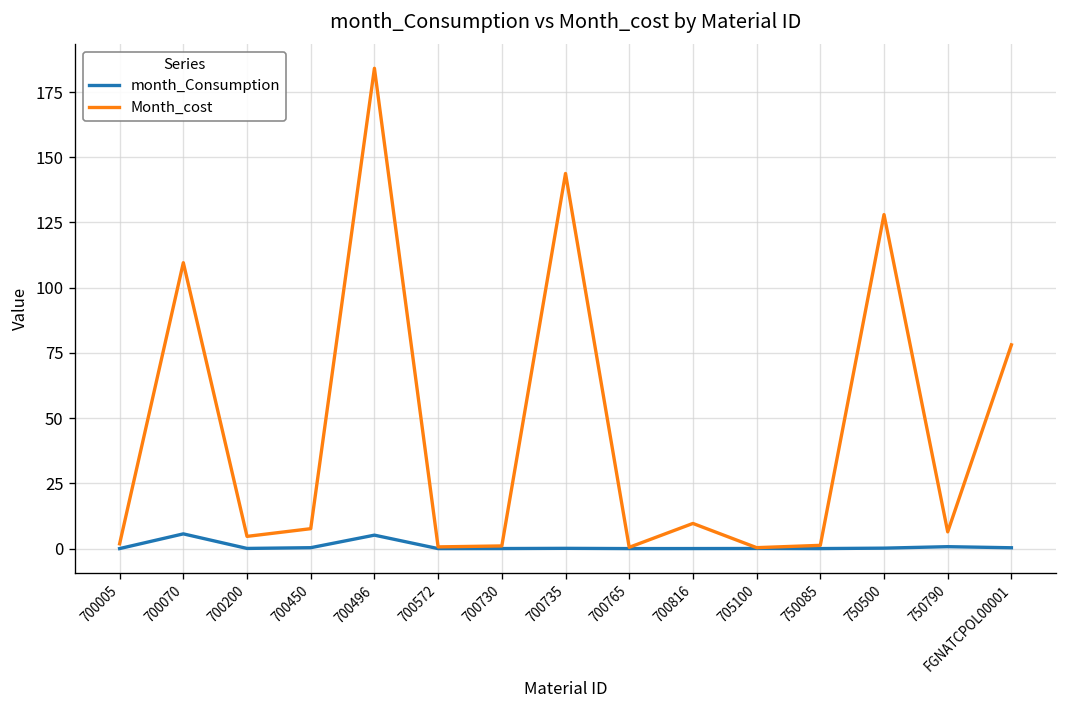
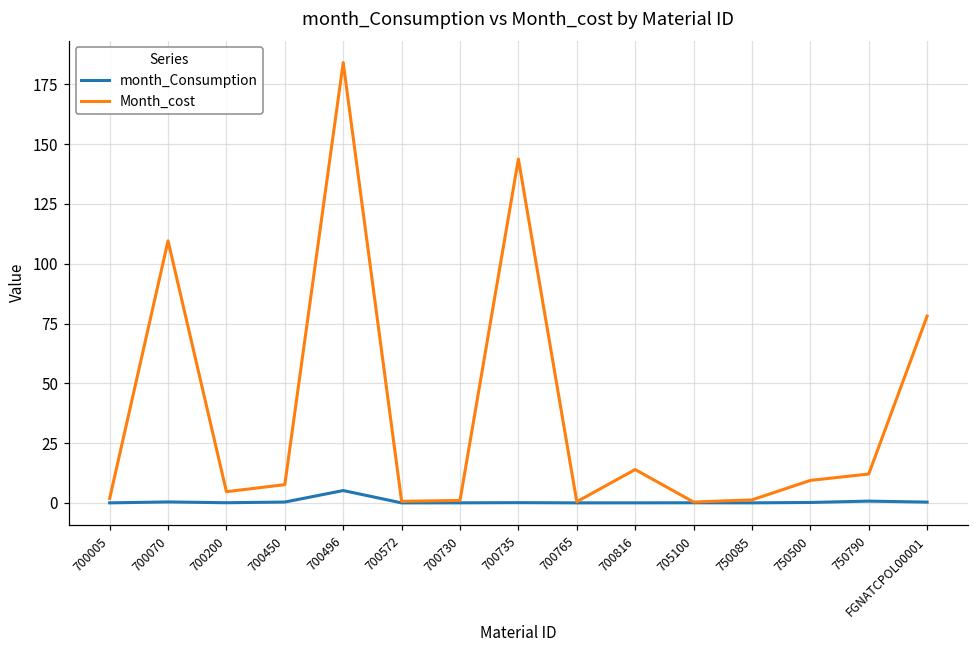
  {
    "month_Consumption": {
      "700005": 0,
-     "700070": 6,
+     "700070": 0,
      "700200": 0,
      "700450": 0,
      "700496": 5,
      "700735": 0,
      "700816": 0,
      "750085": 0,
      "750500": 0,
      "750790": 1,
      "FGNATCPOL00001": 0
    },
    "Month_cost": {
      "700005": 2,
      "700070": 110,
      "700200": 5,
      "700450": 8,
      "700496": 184,
      "700735": 144,
-     "700816": 10,
+     "700816": 14,
      "750085": 1,
-     "750500": 128,
-     "750790": 6,
+     "750500": 9,
+     "750790": 12,
      "FGNATCPOL00001": 78
    }
  }
